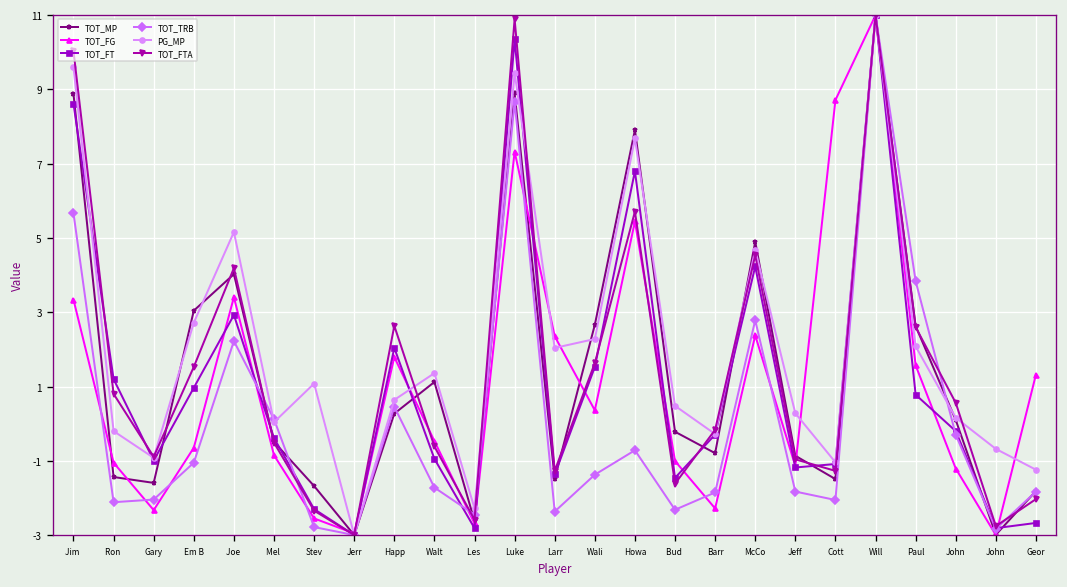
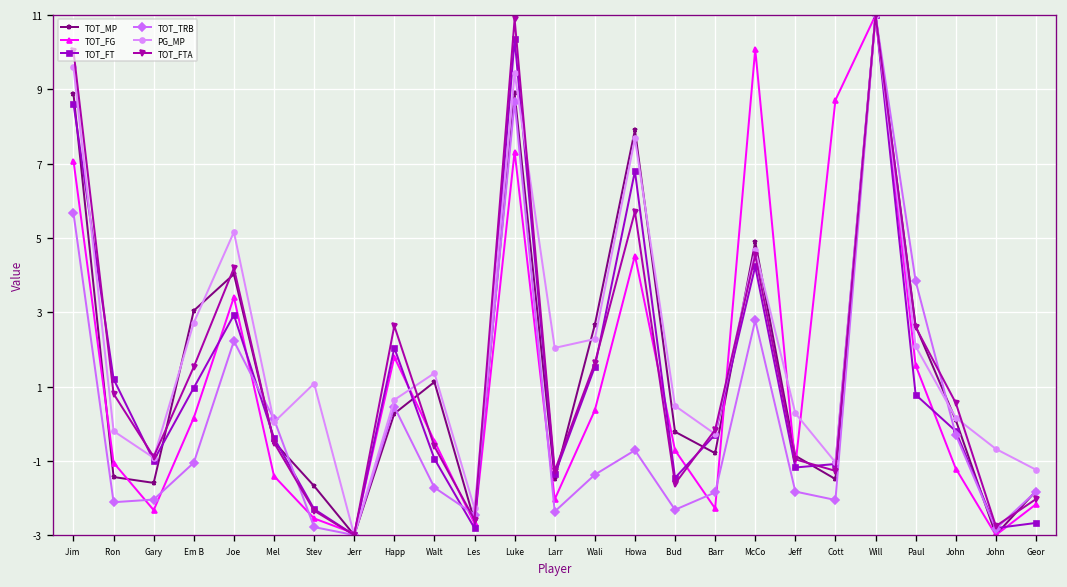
  {
    "TOT_FG": {
-     "Jim": 3.3,
+     "Jim": 7.1,
      "Ron": -1.1,
      "Gary": -2.3,
-     "Em B": -0.6,
+     "Em B": 0.2,
      "Joe": 3.4,
-     "Mel": -0.8,
+     "Mel": -1.4,
      "Stev": -2.6,
      "Happ": 1.8,
      "Walt": -0.5,
      "Luke": 7.3,
-     "Larr": 2.4,
+     "Larr": -2.0,
      "Wali": 0.4,
-     "Howa": 5.4,
-     "Bud": -1.0,
+     "Howa": 4.5,
+     "Bud": -0.7,
      "Barr": -2.3,
-     "McCo": 2.4,
+     "McCo": 10.1,
      "Cott": 8.7,
      "Paul": 1.6,
-     "Geor": 1.3
+     "Geor": -2.2
    }
  }
